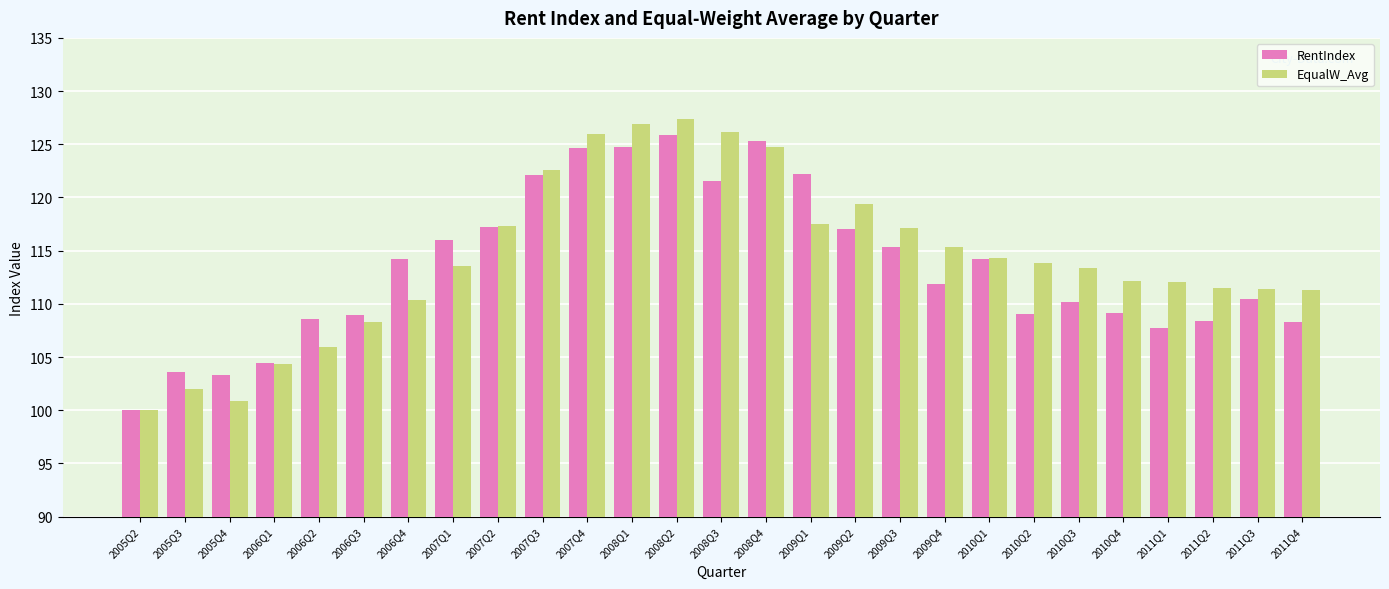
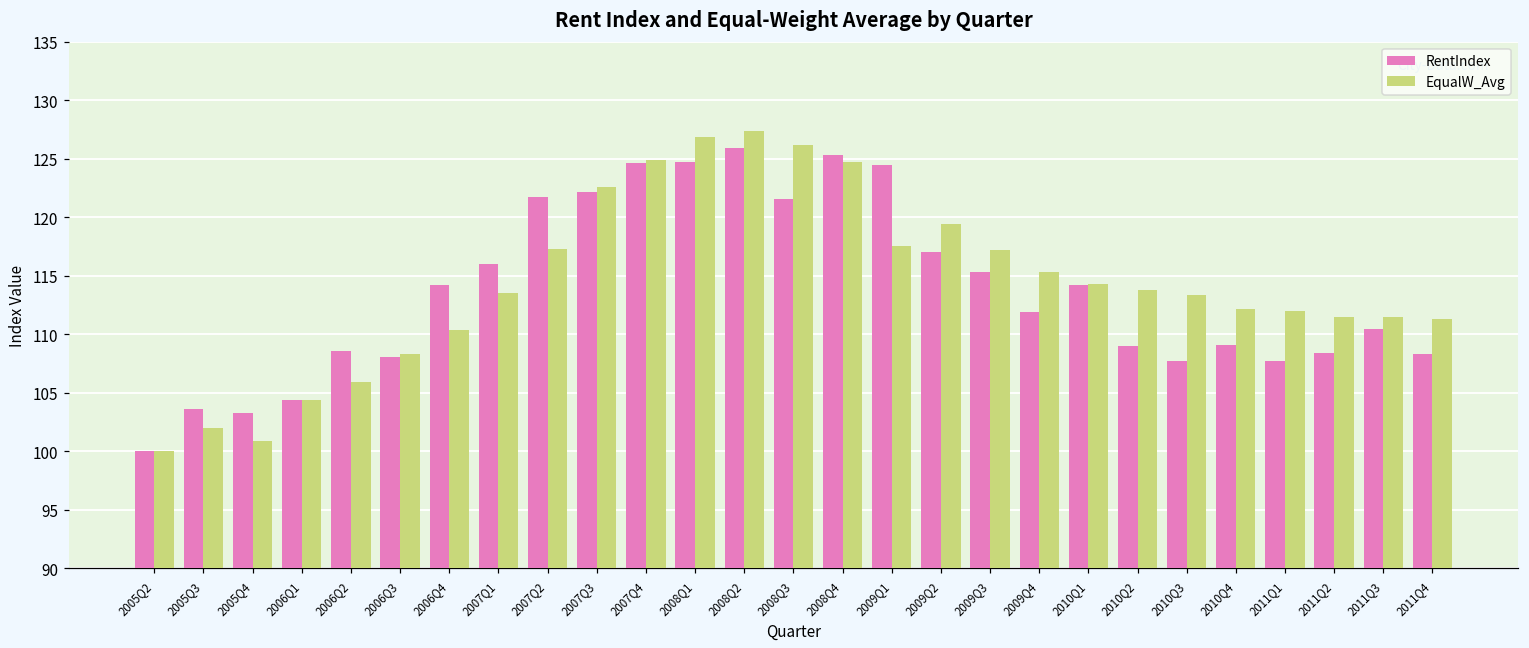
  {
    "RentIndex": {
      "2005Q2": 100.0,
      "2005Q3": 103.6,
      "2005Q4": 103.3,
      "2006Q1": 104.4,
      "2006Q2": 108.5,
-     "2006Q3": 109.0,
+     "2006Q3": 108.1,
      "2006Q4": 114.2,
      "2007Q1": 116.0,
-     "2007Q2": 117.2,
+     "2007Q2": 121.7,
      "2007Q3": 122.1,
      "2007Q4": 124.6,
      "2008Q1": 124.7,
      "2008Q2": 125.9,
      "2008Q3": 121.6,
      "2008Q4": 125.3,
-     "2009Q1": 122.2,
+     "2009Q1": 124.4,
      "2009Q2": 117.0,
      "2009Q3": 115.3,
      "2009Q4": 111.9,
      "2010Q1": 114.2,
      "2010Q2": 109.0,
-     "2010Q3": 110.2,
+     "2010Q3": 107.8,
      "2010Q4": 109.1,
      "2011Q1": 107.7,
      "2011Q2": 108.4,
      "2011Q3": 110.5,
      "2011Q4": 108.3
    },
    "EqualW_Avg": {
      "2005Q2": 100.0,
      "2005Q3": 102.0,
      "2005Q4": 100.9,
      "2006Q1": 104.4,
      "2006Q2": 106.0,
      "2006Q3": 108.3,
      "2006Q4": 110.4,
      "2007Q1": 113.5,
      "2007Q2": 117.3,
      "2007Q3": 122.6,
-     "2007Q4": 125.9,
+     "2007Q4": 124.9,
      "2008Q1": 126.9,
      "2008Q2": 127.4,
      "2008Q3": 126.2,
      "2008Q4": 124.7,
      "2009Q1": 117.5,
      "2009Q2": 119.4,
      "2009Q3": 117.2,
      "2009Q4": 115.3,
      "2010Q1": 114.3,
      "2010Q2": 113.8,
      "2010Q3": 113.3,
      "2010Q4": 112.2,
      "2011Q1": 112.0,
      "2011Q2": 111.5,
      "2011Q3": 111.4,
      "2011Q4": 111.3
    }
  }
